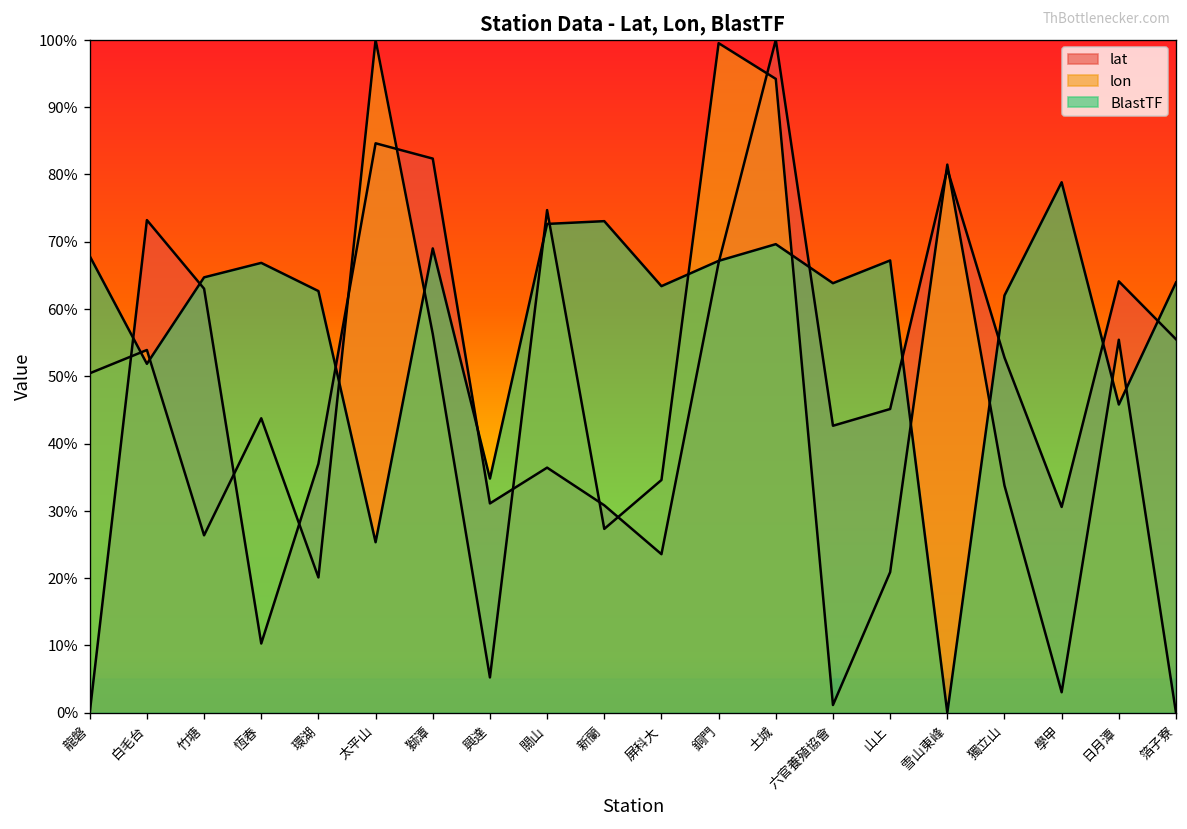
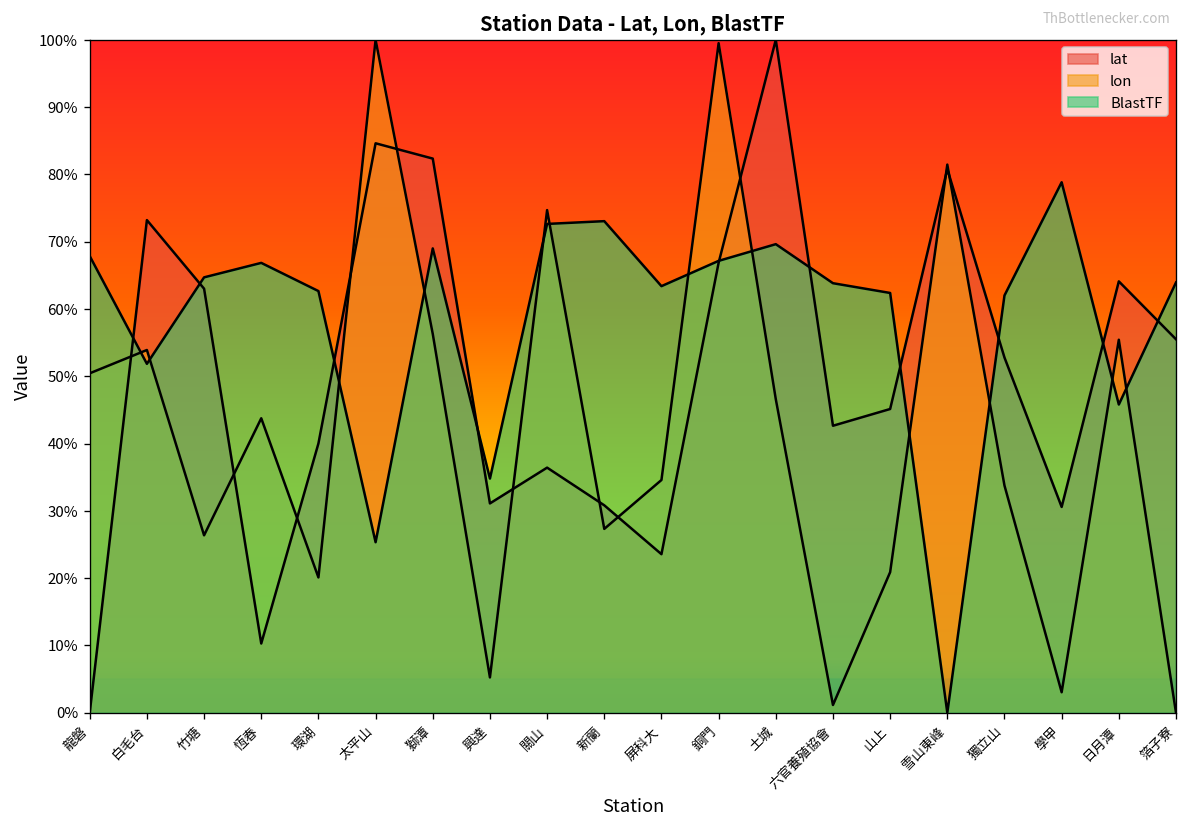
  {
    "lat": {
      "白毛台": "73%",
      "竹塘": "63%",
      "恆春": "10%",
-     "環湖": "37%",
+     "環湖": "40%",
      "太平山": "85%",
      "獅潭": "82%",
      "興達": "31%",
      "關山": "36%",
      "新蘭": "31%",
      "屏科大": "24%",
      "土城": "100%",
      "六官養殖協會": "43%",
      "山上": "45%",
      "雪山東峰": "81%",
      "獨立山": "53%",
      "學甲": "31%",
      "日月潭": "64%",
      "箔子寮": "55%"
    },
    "lon": {
      "龍磐": "50%",
      "白毛台": "54%",
      "竹塘": "26%",
      "恆春": "44%",
      "環湖": "20%",
      "太平山": "100%",
      "獅潭": "56%",
      "興達": "5%",
      "關山": "75%",
      "新蘭": "27%",
      "屏科大": "35%",
      "銅門": "100%",
-     "土城": "94%",
+     "土城": "47%",
      "山上": "21%",
      "雪山東峰": "81%",
      "獨立山": "34%",
      "日月潭": "55%"
    },
    "BlastTF": {
      "龍磐": "68%",
      "白毛台": "52%",
      "竹塘": "65%",
      "恆春": "67%",
      "環湖": "63%",
      "太平山": "25%",
      "獅潭": "69%",
      "興達": "35%",
      "關山": "73%",
      "新蘭": "73%",
      "屏科大": "63%",
      "土城": "70%",
      "六官養殖協會": "64%",
-     "山上": "67%",
+     "山上": "62%",
      "獨立山": "62%",
      "學甲": "79%",
      "日月潭": "46%",
      "箔子寮": "64%"
    }
  }
